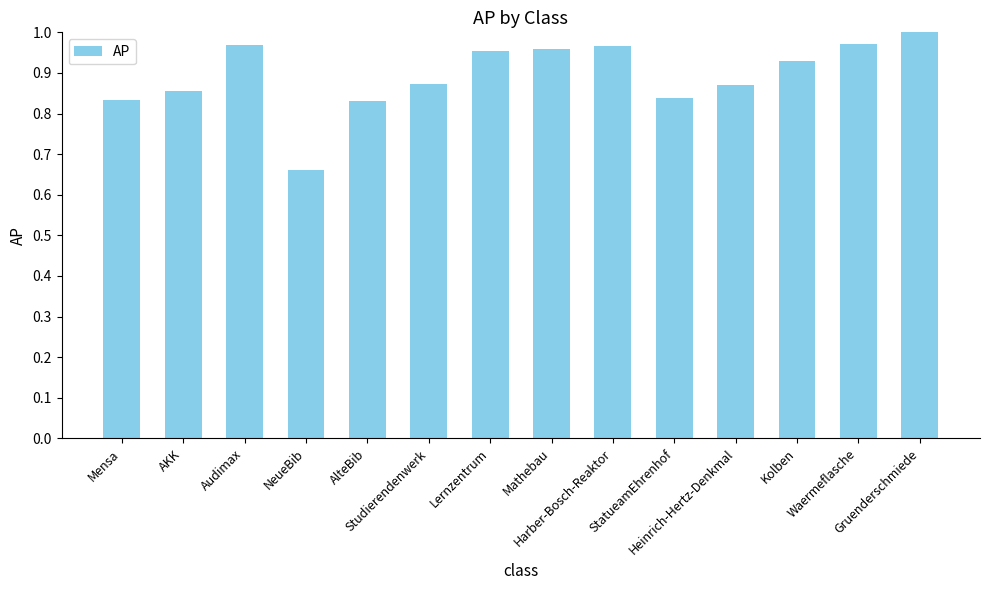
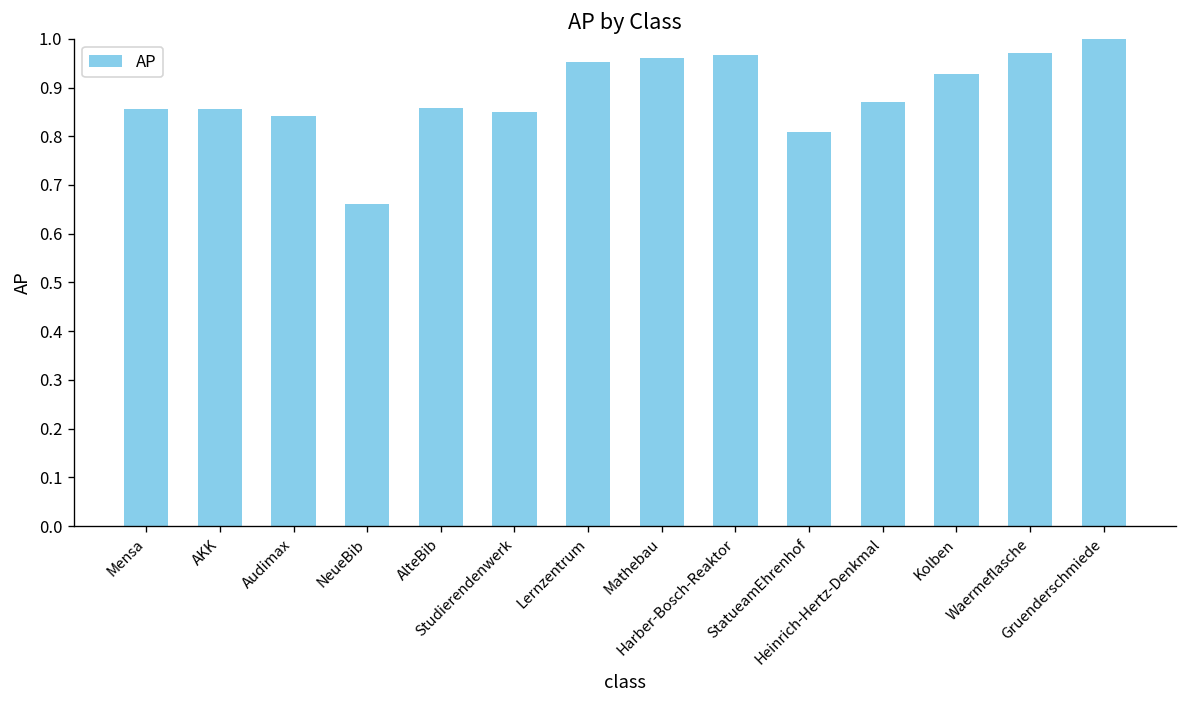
  {
-   "Mensa": 0.83,
+   "Mensa": 0.86,
    "AKK": 0.86,
-   "Audimax": 0.97,
+   "Audimax": 0.84,
    "NeueBib": 0.66,
-   "AlteBib": 0.83,
-   "Studierendenwerk": 0.87,
+   "AlteBib": 0.86,
+   "Studierendenwerk": 0.85,
    "Lernzentrum": 0.95,
    "Mathebau": 0.96,
    "Harber-Bosch-Reaktor": 0.97,
-   "StatueamEhrenhof": 0.84,
+   "StatueamEhrenhof": 0.81,
    "Heinrich-Hertz-Denkmal": 0.87,
    "Kolben": 0.93,
    "Waermeflasche": 0.97,
    "Gruenderschmiede": 1.00
  }
